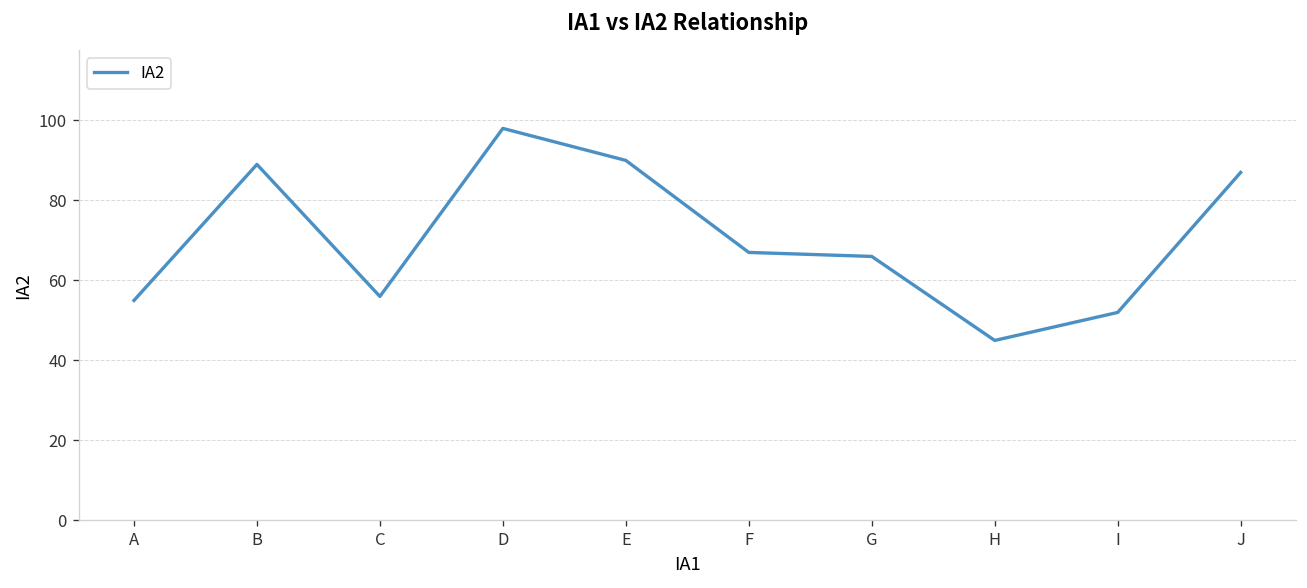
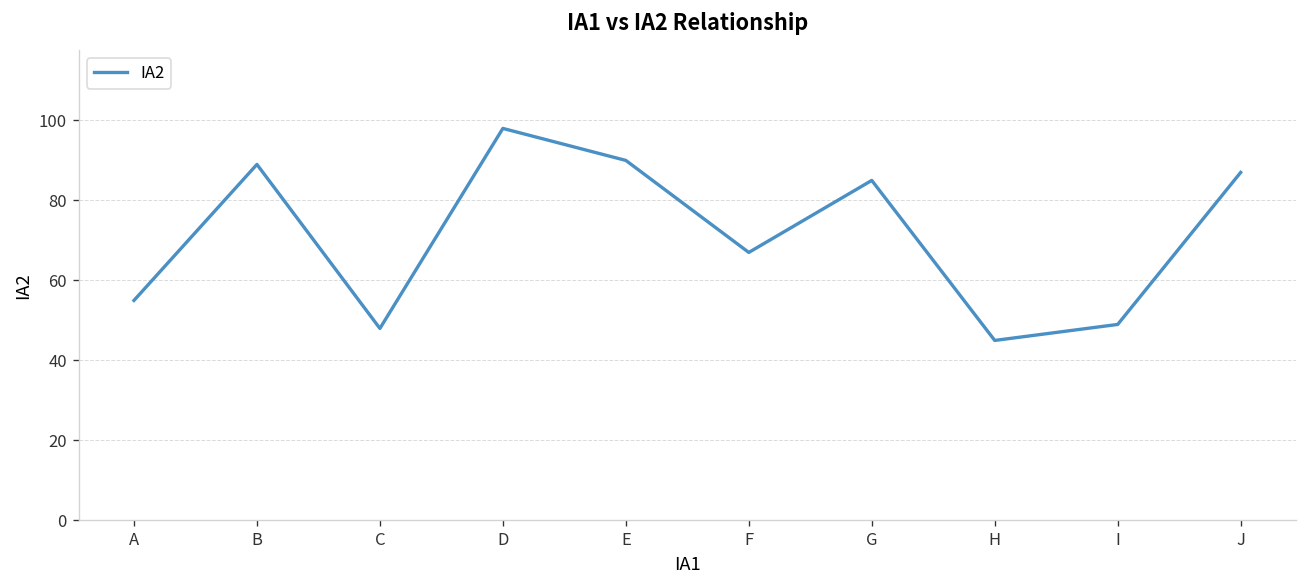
  {
    "A": 55,
    "B": 89,
-   "C": 56,
+   "C": 48,
    "D": 98,
    "E": 90,
    "F": 67,
-   "G": 66,
+   "G": 85,
    "H": 45,
-   "I": 52,
+   "I": 49,
    "J": 87
  }
